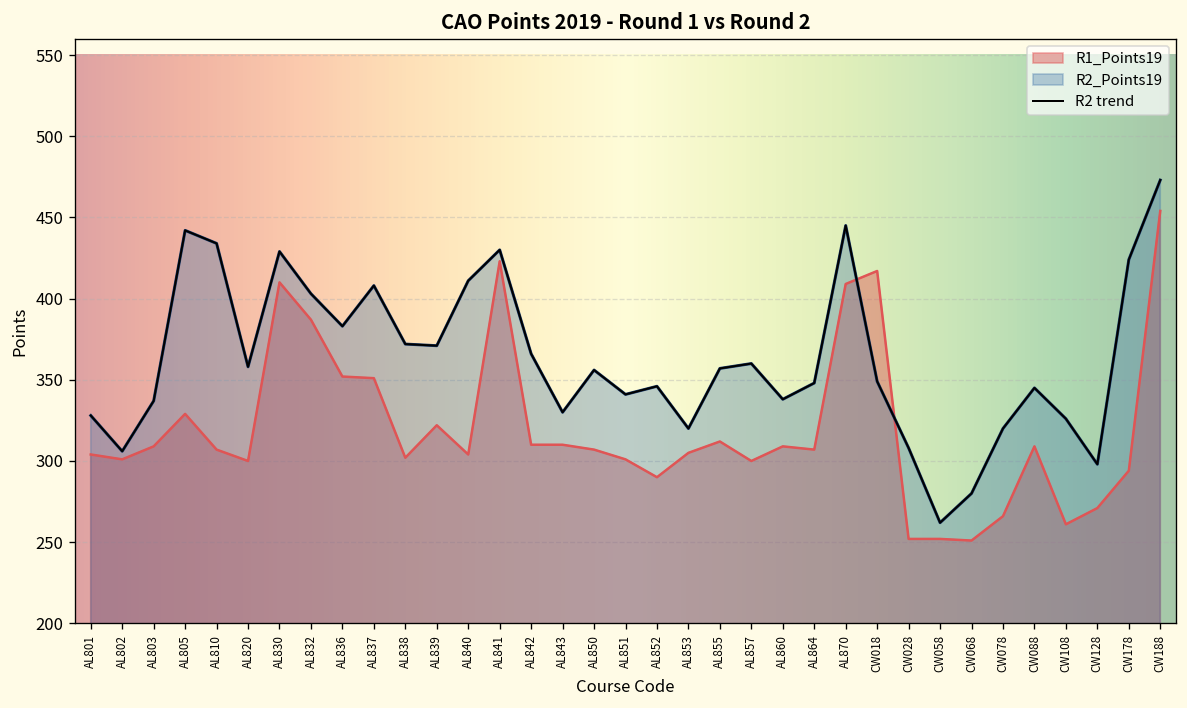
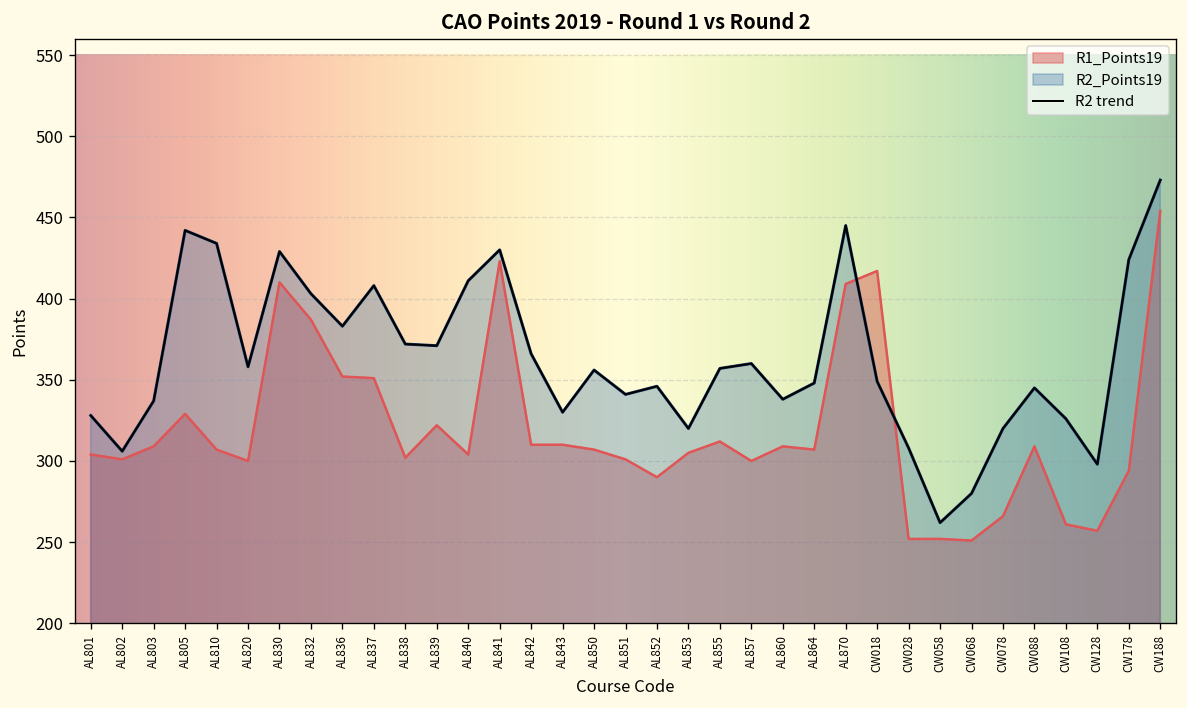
  {
    "R1_Points19": {
      "AL801": 304,
      "AL802": 301,
      "AL803": 309,
      "AL805": 329,
      "AL810": 307,
      "AL820": 300,
      "AL830": 410,
      "AL832": 387,
      "AL836": 352,
      "AL837": 351,
      "AL838": 302,
      "AL839": 322,
      "AL840": 304,
      "AL841": 423,
      "AL842": 310,
      "AL843": 310,
      "AL850": 307,
      "AL851": 301,
      "AL852": 290,
      "AL853": 305,
      "AL855": 312,
      "AL857": 300,
      "AL860": 309,
      "AL864": 307,
      "AL870": 409,
      "CW018": 417,
      "CW028": 252,
      "CW058": 252,
      "CW068": 251,
      "CW078": 266,
      "CW088": 309,
      "CW108": 261,
-     "CW128": 271,
+     "CW128": 257,
      "CW178": 294,
      "CW188": 454
    },
    "R2_Points19": {
      "AL801": 328,
      "AL802": 306,
      "AL803": 337,
      "AL805": 442,
      "AL810": 434,
      "AL820": 358,
      "AL830": 429,
      "AL832": 403,
      "AL836": 383,
      "AL837": 408,
      "AL838": 372,
      "AL839": 371,
      "AL840": 411,
      "AL841": 430,
      "AL842": 366,
      "AL843": 330,
      "AL850": 356,
      "AL851": 341,
      "AL852": 346,
      "AL853": 320,
      "AL855": 357,
      "AL857": 360,
      "AL860": 338,
      "AL864": 348,
      "AL870": 445,
      "CW018": 349,
      "CW028": 308,
      "CW058": 262,
      "CW068": 280,
      "CW078": 320,
      "CW088": 345,
      "CW108": 326,
      "CW128": 298,
      "CW178": 424,
      "CW188": 473
    }
  }
